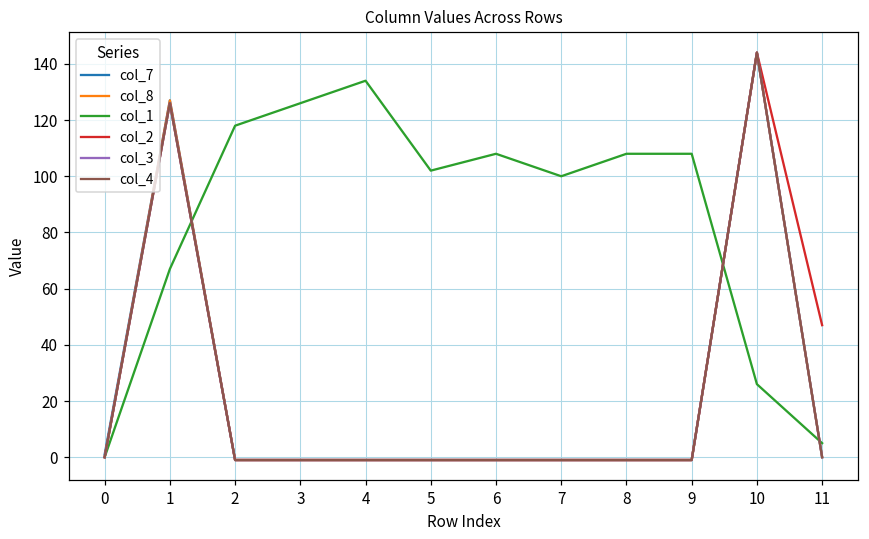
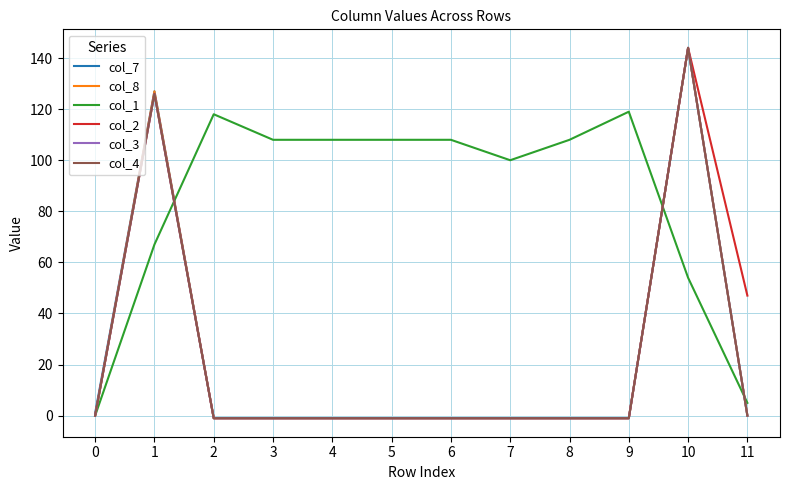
  {
    "col_7": {
      "0": 1
    },
    "col_1": {
      "1": 67,
      "2": 118,
-     "3": 126,
-     "4": 134,
-     "5": 102,
+     "3": 108,
+     "4": 108,
+     "5": 108,
      "6": 108,
      "7": 100,
      "8": 108,
-     "9": 108,
-     "10": 26,
+     "9": 119,
+     "10": 54,
      "11": 5
    },
    "col_2": {
      "11": 47
    }
  }
